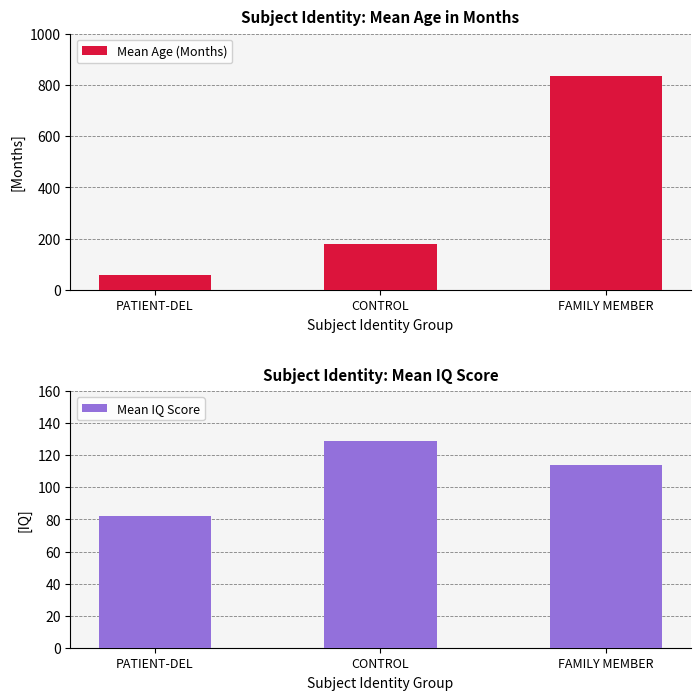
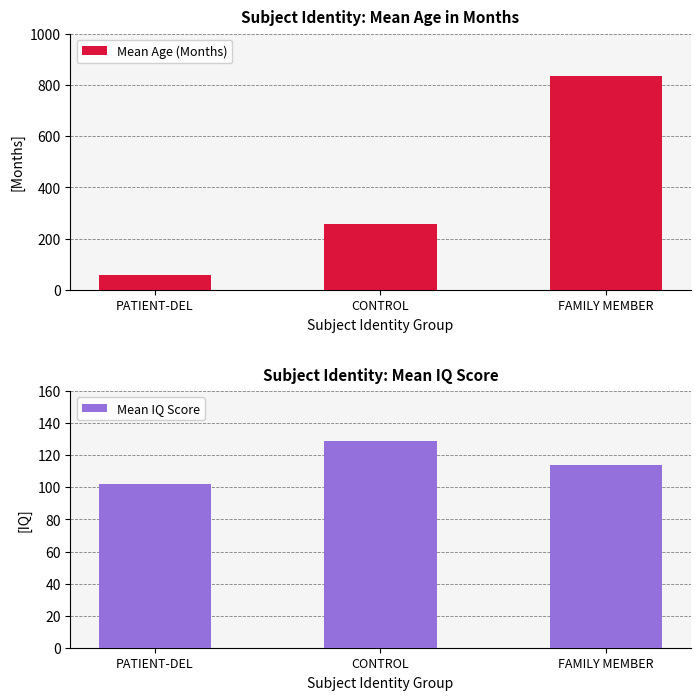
  {
    "Subject Identity: Mean Age in Months": {
      "PATIENT-DEL": 60,
-     "CONTROL": 180,
+     "CONTROL": 260,
      "FAMILY MEMBER": 830
    },
    "Subject Identity: Mean IQ Score": {
-     "PATIENT-DEL": 82,
+     "PATIENT-DEL": 102,
      "CONTROL": 129,
      "FAMILY MEMBER": 114
    }
  }
